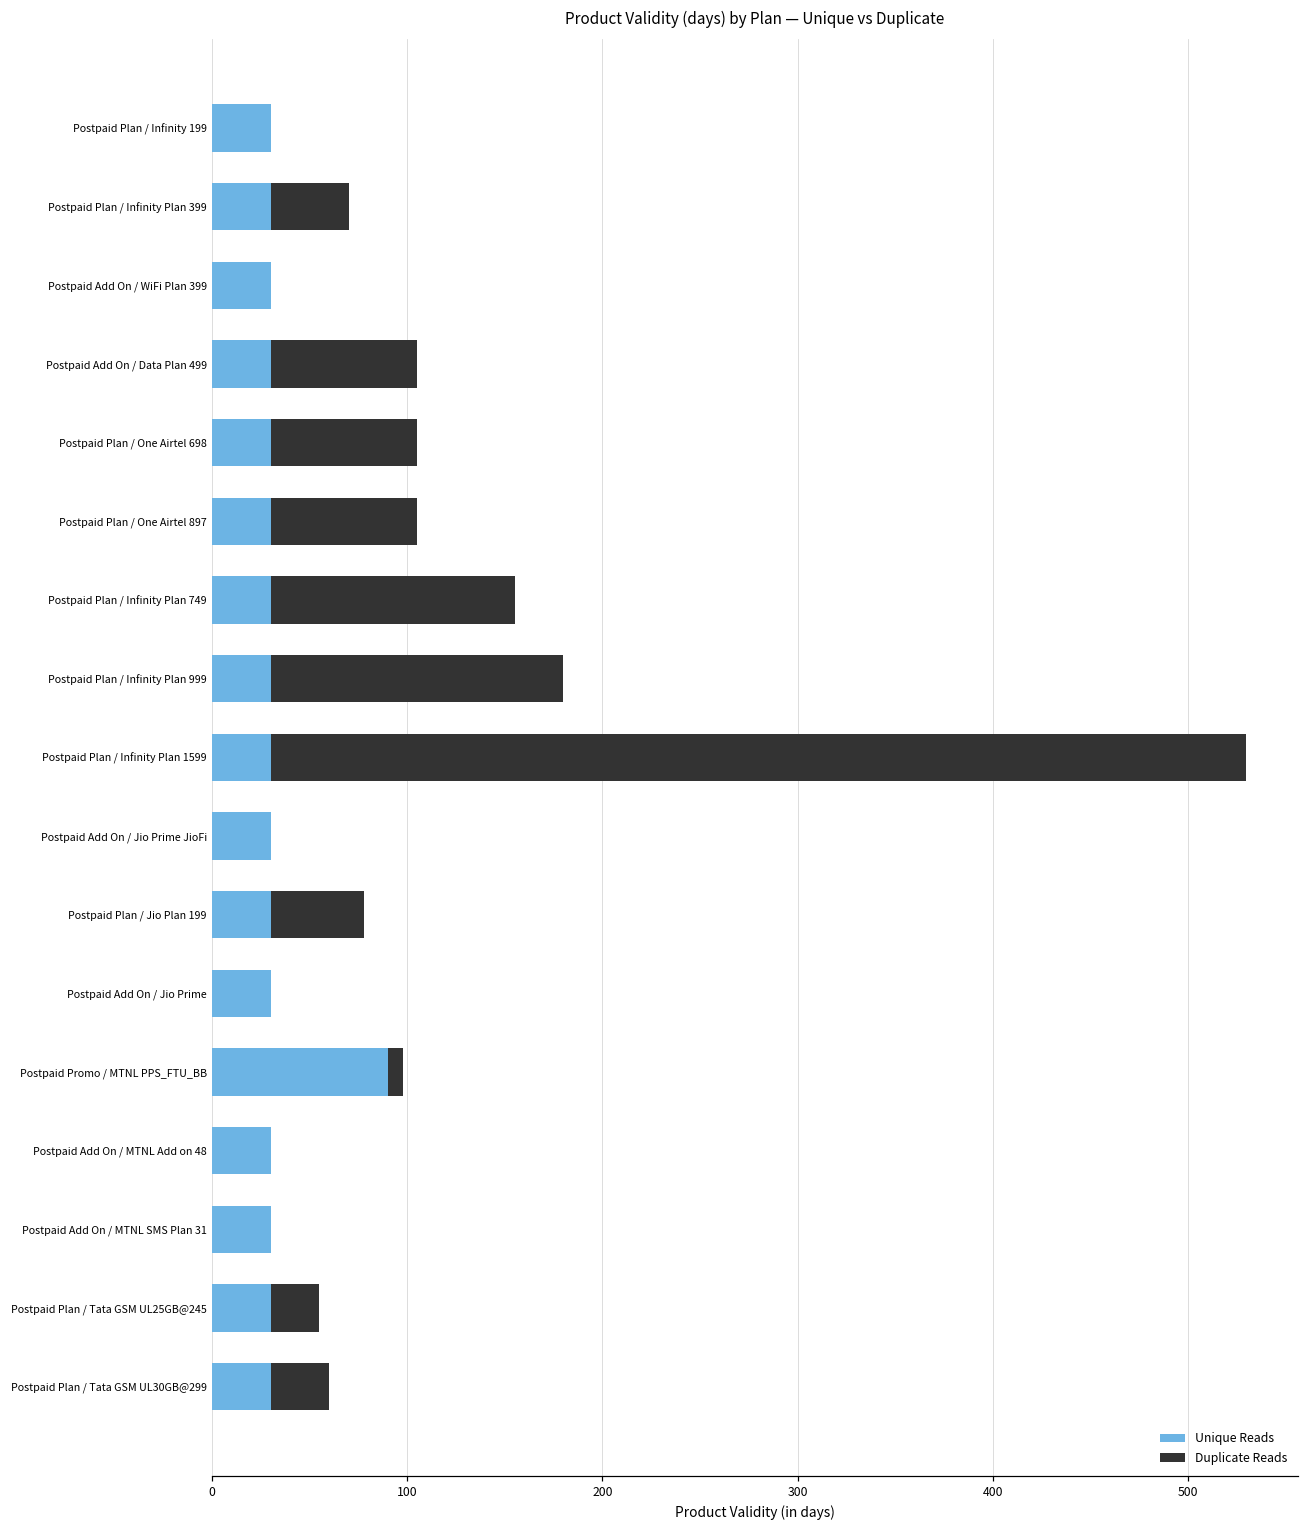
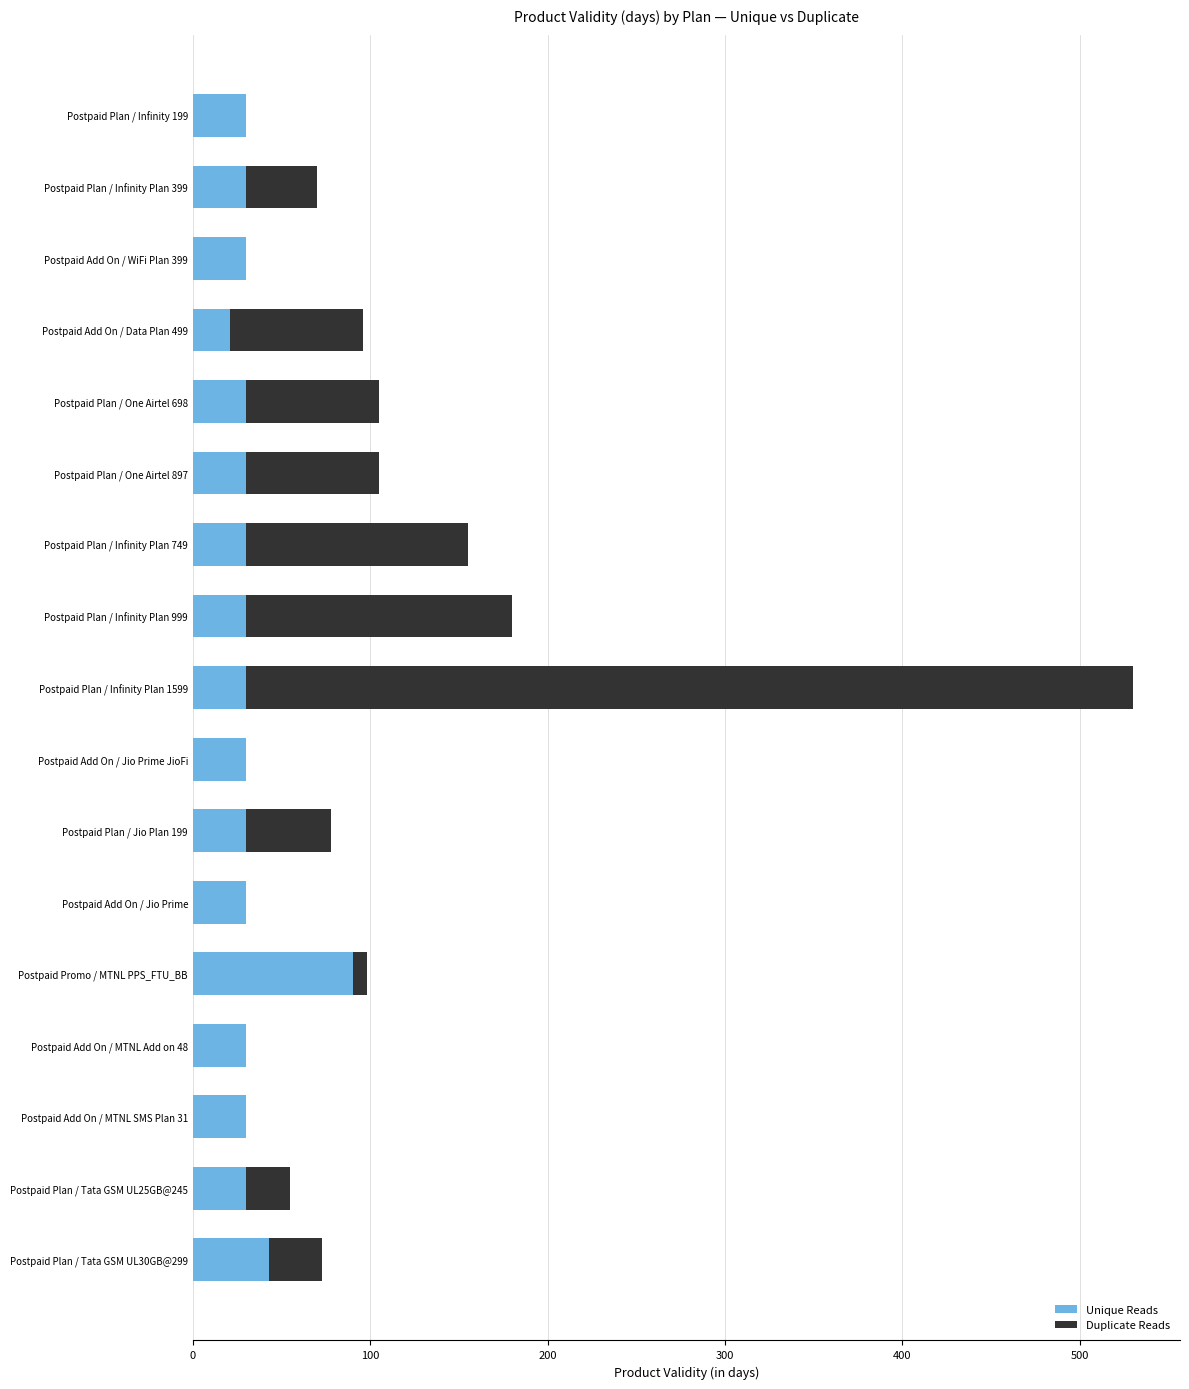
  {
    "Unique Reads": {
      "Postpaid Plan / Infinity 199": 30,
      "Postpaid Plan / Infinity Plan 399": 30,
      "Postpaid Add On / WiFi Plan 399": 30,
-     "Postpaid Add On / Data Plan 499": 30,
+     "Postpaid Add On / Data Plan 499": 21,
      "Postpaid Plan / One Airtel 698": 30,
      "Postpaid Plan / One Airtel 897": 30,
      "Postpaid Plan / Infinity Plan 749": 30,
      "Postpaid Plan / Infinity Plan 999": 30,
      "Postpaid Plan / Infinity Plan 1599": 30,
      "Postpaid Add On / Jio Prime JioFi": 30,
      "Postpaid Plan / Jio Plan 199": 30,
      "Postpaid Add On / Jio Prime": 30,
      "Postpaid Promo / MTNL PPS_FTU_BB": 90,
      "Postpaid Add On / MTNL Add on 48": 30,
      "Postpaid Add On / MTNL SMS Plan 31": 30,
      "Postpaid Plan / Tata GSM UL25GB@245": 30,
-     "Postpaid Plan / Tata GSM UL30GB@299": 30
+     "Postpaid Plan / Tata GSM UL30GB@299": 43
    },
    "Duplicate Reads": {
      "Postpaid Plan / Infinity 199": 0,
      "Postpaid Plan / Infinity Plan 399": 40,
      "Postpaid Add On / WiFi Plan 399": 0,
      "Postpaid Add On / Data Plan 499": 75,
      "Postpaid Plan / One Airtel 698": 75,
      "Postpaid Plan / One Airtel 897": 75,
      "Postpaid Plan / Infinity Plan 749": 125,
      "Postpaid Plan / Infinity Plan 999": 150,
      "Postpaid Plan / Infinity Plan 1599": 500,
      "Postpaid Add On / Jio Prime JioFi": 0,
      "Postpaid Plan / Jio Plan 199": 48,
      "Postpaid Add On / Jio Prime": 0,
      "Postpaid Promo / MTNL PPS_FTU_BB": 8,
      "Postpaid Add On / MTNL Add on 48": 0,
      "Postpaid Add On / MTNL SMS Plan 31": 0,
      "Postpaid Plan / Tata GSM UL25GB@245": 25,
      "Postpaid Plan / Tata GSM UL30GB@299": 30
    }
  }
